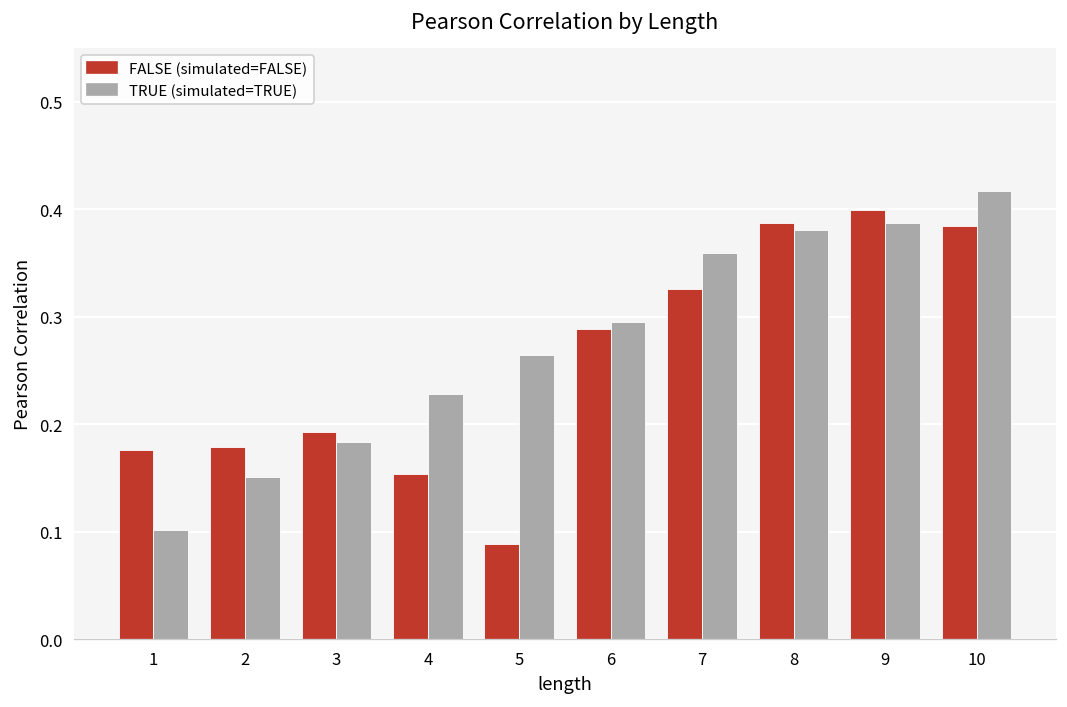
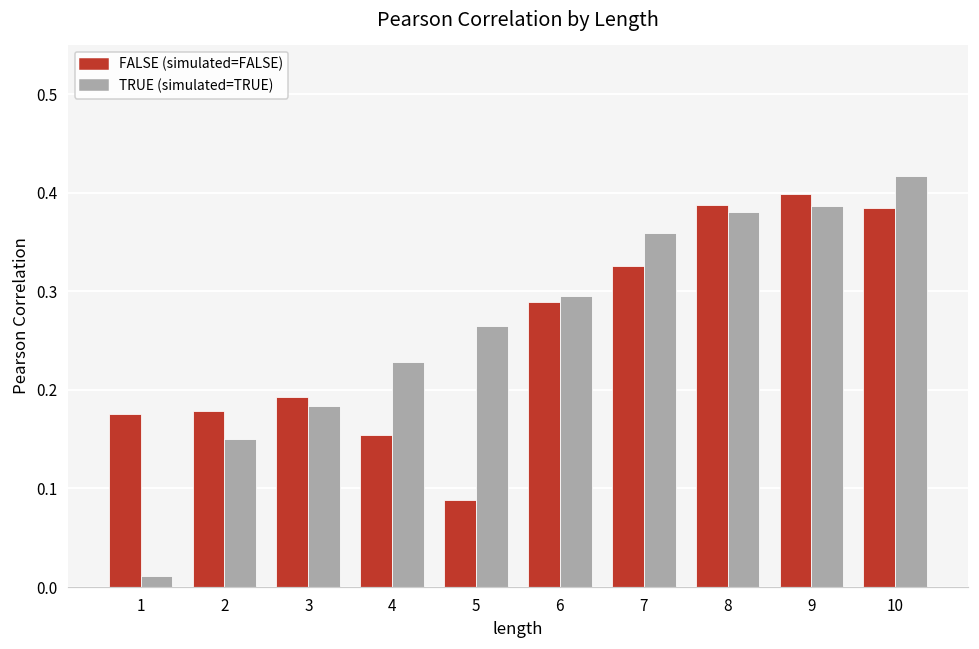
  {
    "FALSE (simulated=FALSE)": {
      "1": 0.18,
      "2": 0.18,
      "3": 0.19,
      "4": 0.15,
      "5": 0.09,
      "6": 0.29,
      "7": 0.33,
      "8": 0.39,
      "9": 0.40,
      "10": 0.38
    },
    "TRUE (simulated=TRUE)": {
-     "1": 0.10,
+     "1": 0.01,
      "2": 0.15,
      "3": 0.18,
      "4": 0.23,
      "5": 0.26,
      "6": 0.30,
      "7": 0.36,
      "8": 0.38,
      "9": 0.39,
      "10": 0.42
    }
  }
